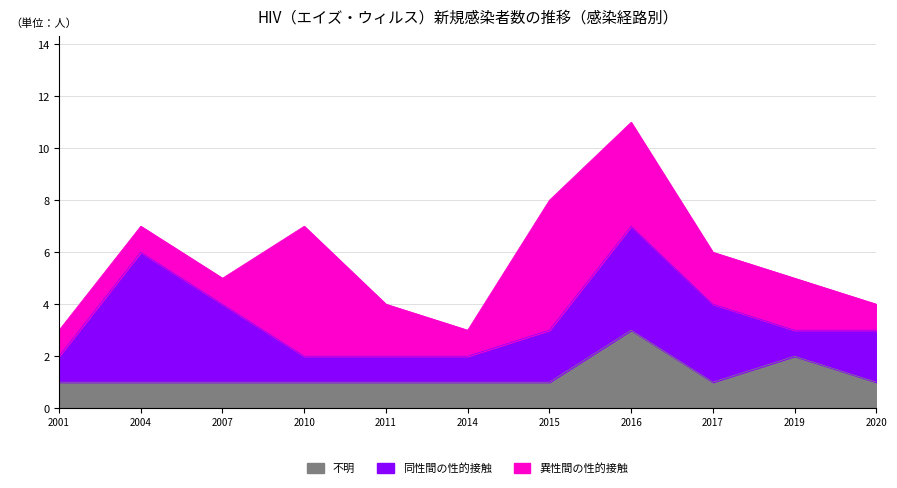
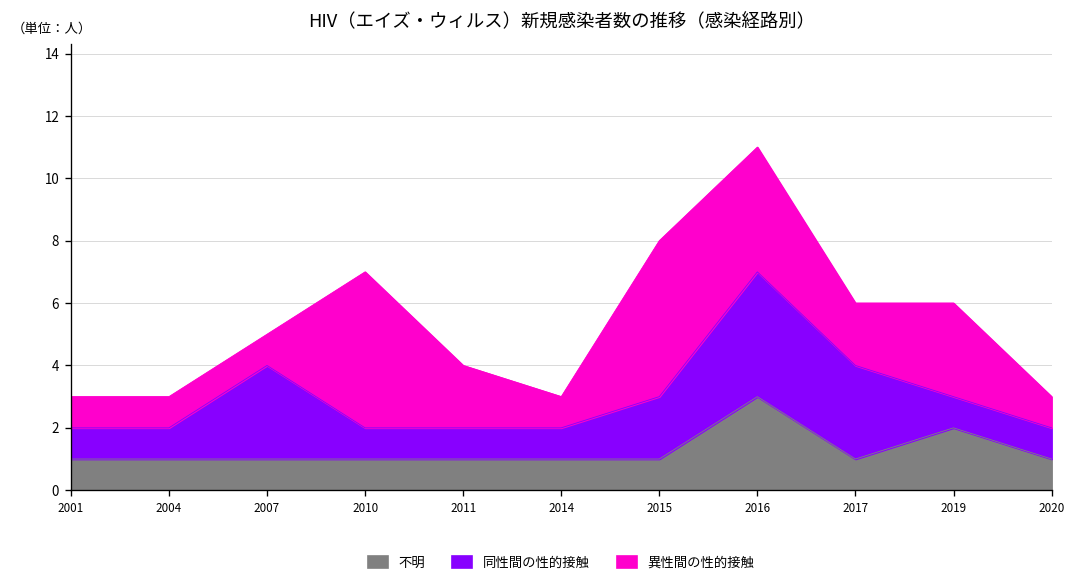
  {
    "不明": {
      "2001": 1,
      "2004": 1,
      "2007": 1,
      "2010": 1,
      "2011": 1,
      "2014": 1,
      "2015": 1,
      "2016": 3,
      "2017": 1,
      "2019": 2,
      "2020": 1
    },
    "同性間の性的接触": {
      "2001": 2,
-     "2004": 5,
+     "2004": 1,
      "2007": 4,
      "2010": 2,
      "2011": 2,
      "2014": 2,
      "2015": 3,
      "2016": 7,
      "2017": 4,
      "2019": 3,
-     "2020": 2
+     "2020": 1
    },
    "異性間の性的接触": {
      "2001": 1,
      "2004": 1,
      "2007": 1,
      "2010": 5,
      "2011": 2,
      "2014": 1,
      "2015": 5,
      "2016": 4,
      "2017": 2,
-     "2019": 2,
+     "2019": 3,
      "2020": 1
    }
  }
